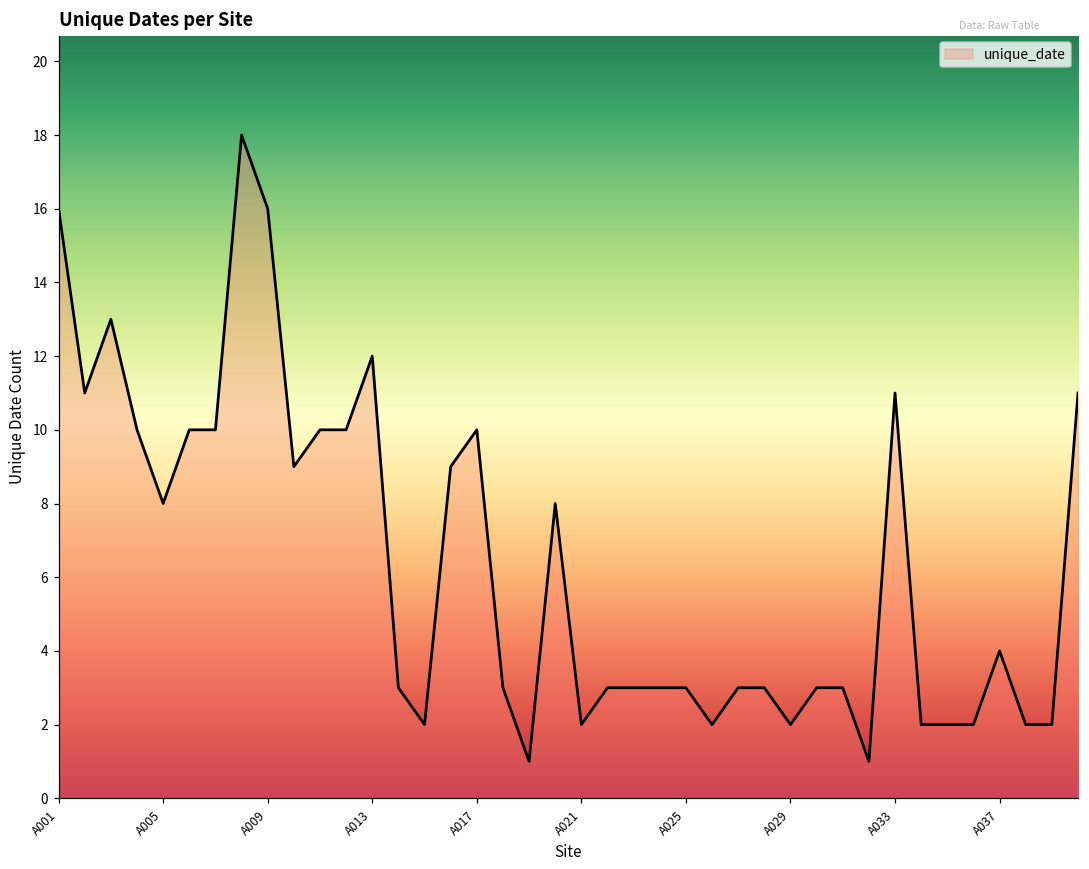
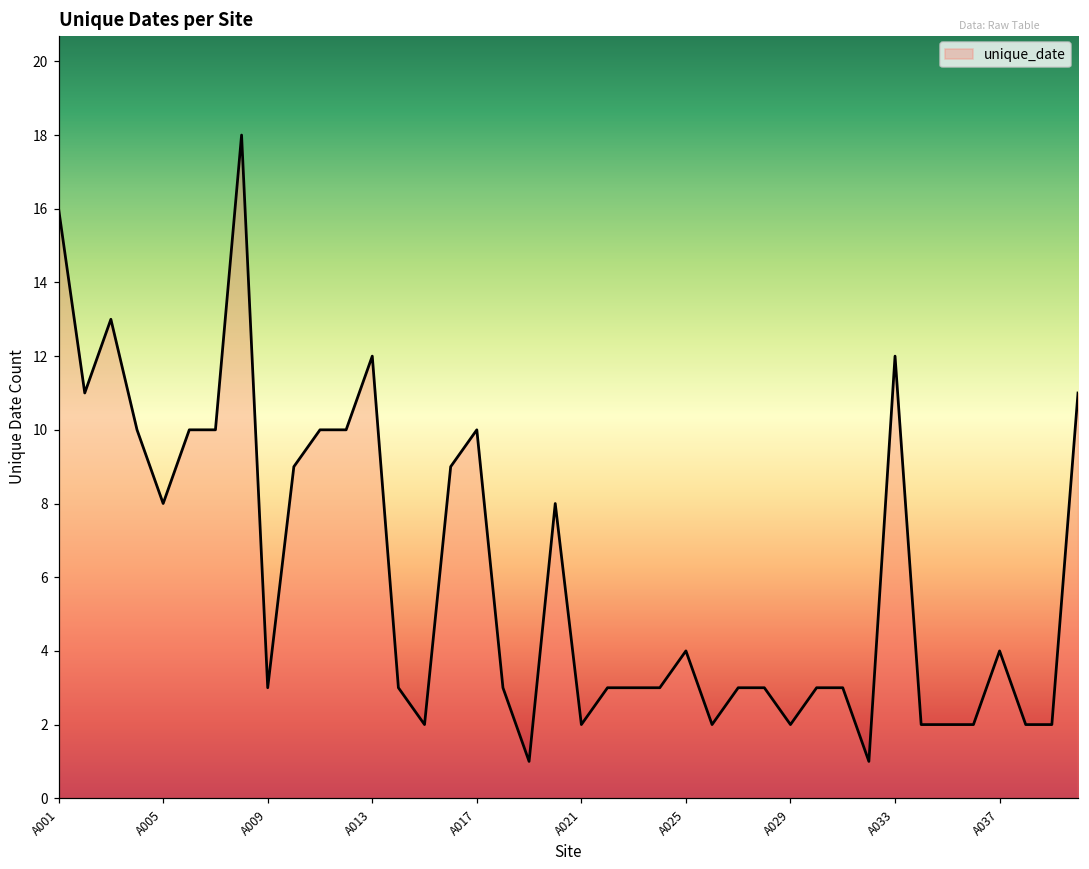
  {
    "A001": 16,
    "A005": 8,
-   "A009": 16,
+   "A009": 3,
    "A013": 12,
    "A017": 10,
    "A021": 2,
-   "A025": 3,
+   "A025": 4,
    "A029": 2,
-   "A033": 11,
+   "A033": 12,
    "A037": 4
  }
